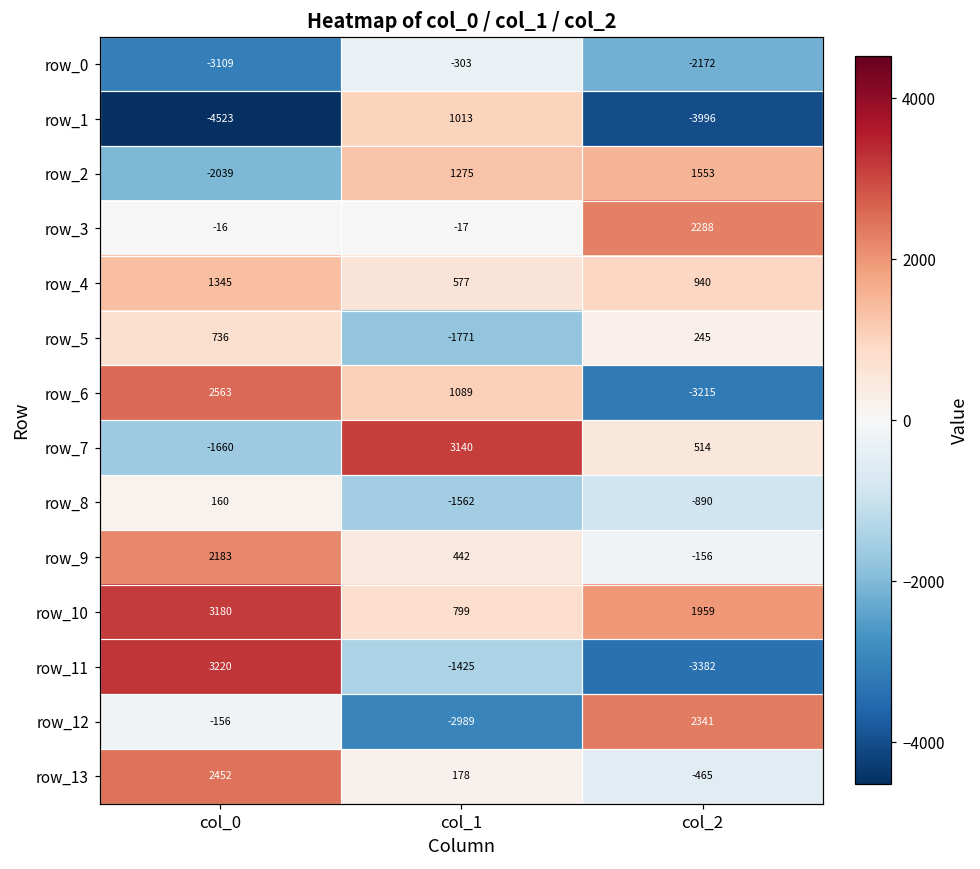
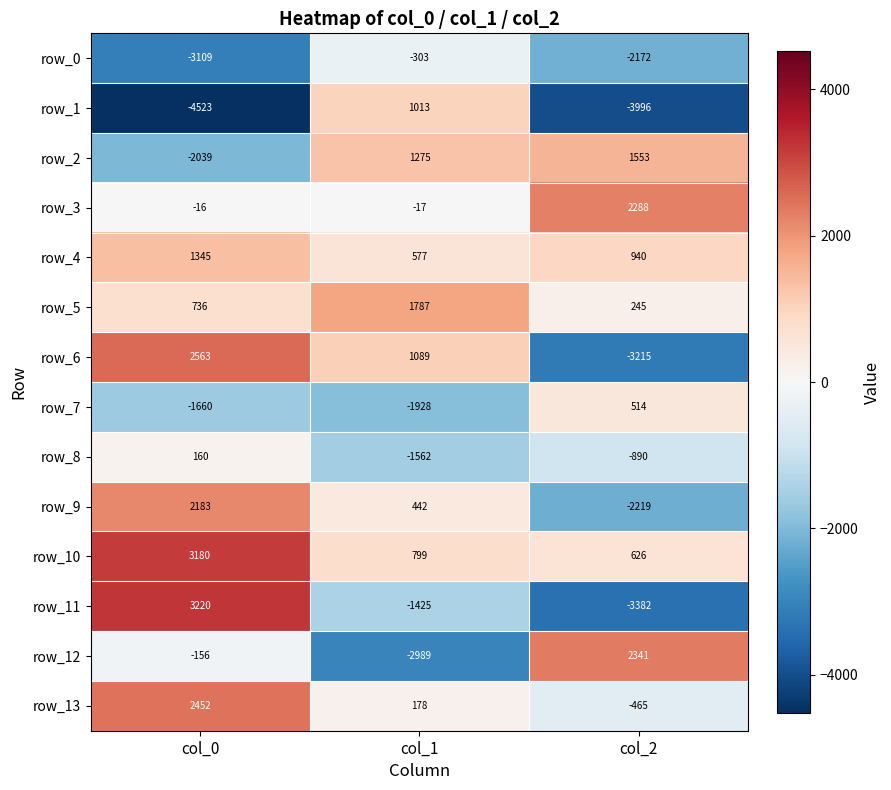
  {
    "row_0": {
      "col_0": -3109,
      "col_1": -303,
      "col_2": -2172
    },
    "row_1": {
      "col_0": -4523,
      "col_1": 1013,
      "col_2": -3996
    },
    "row_2": {
      "col_0": -2039,
      "col_1": 1275,
      "col_2": 1553
    },
    "row_3": {
      "col_0": -16,
      "col_1": -17,
      "col_2": 2288
    },
    "row_4": {
      "col_0": 1345,
      "col_1": 577,
      "col_2": 940
    },
    "row_5": {
      "col_0": 736,
-     "col_1": -1771,
+     "col_1": 1787,
      "col_2": 245
    },
    "row_6": {
      "col_0": 2563,
      "col_1": 1089,
      "col_2": -3215
    },
    "row_7": {
      "col_0": -1660,
-     "col_1": 3140,
+     "col_1": -1928,
      "col_2": 514
    },
    "row_8": {
      "col_0": 160,
      "col_1": -1562,
      "col_2": -890
    },
    "row_9": {
      "col_0": 2183,
      "col_1": 442,
-     "col_2": -156
+     "col_2": -2219
    },
    "row_10": {
      "col_0": 3180,
      "col_1": 799,
-     "col_2": 1959
+     "col_2": 626
    },
    "row_11": {
      "col_0": 3220,
      "col_1": -1425,
      "col_2": -3382
    },
    "row_12": {
      "col_0": -156,
      "col_1": -2989,
      "col_2": 2341
    },
    "row_13": {
      "col_0": 2452,
      "col_1": 178,
      "col_2": -465
    }
  }
